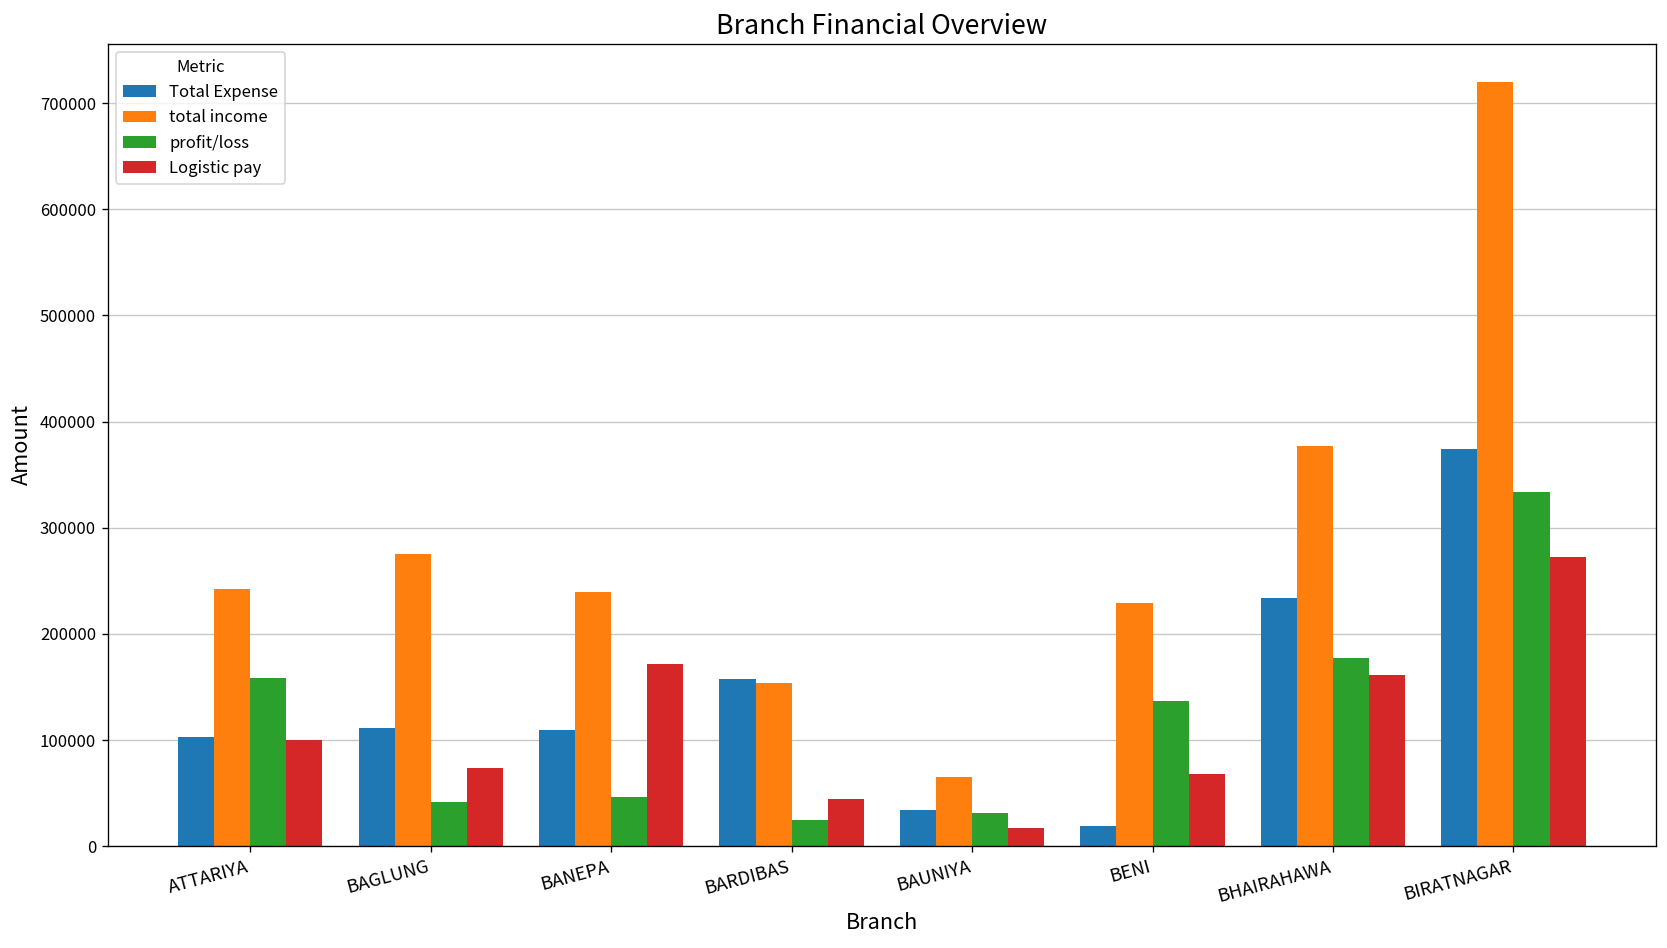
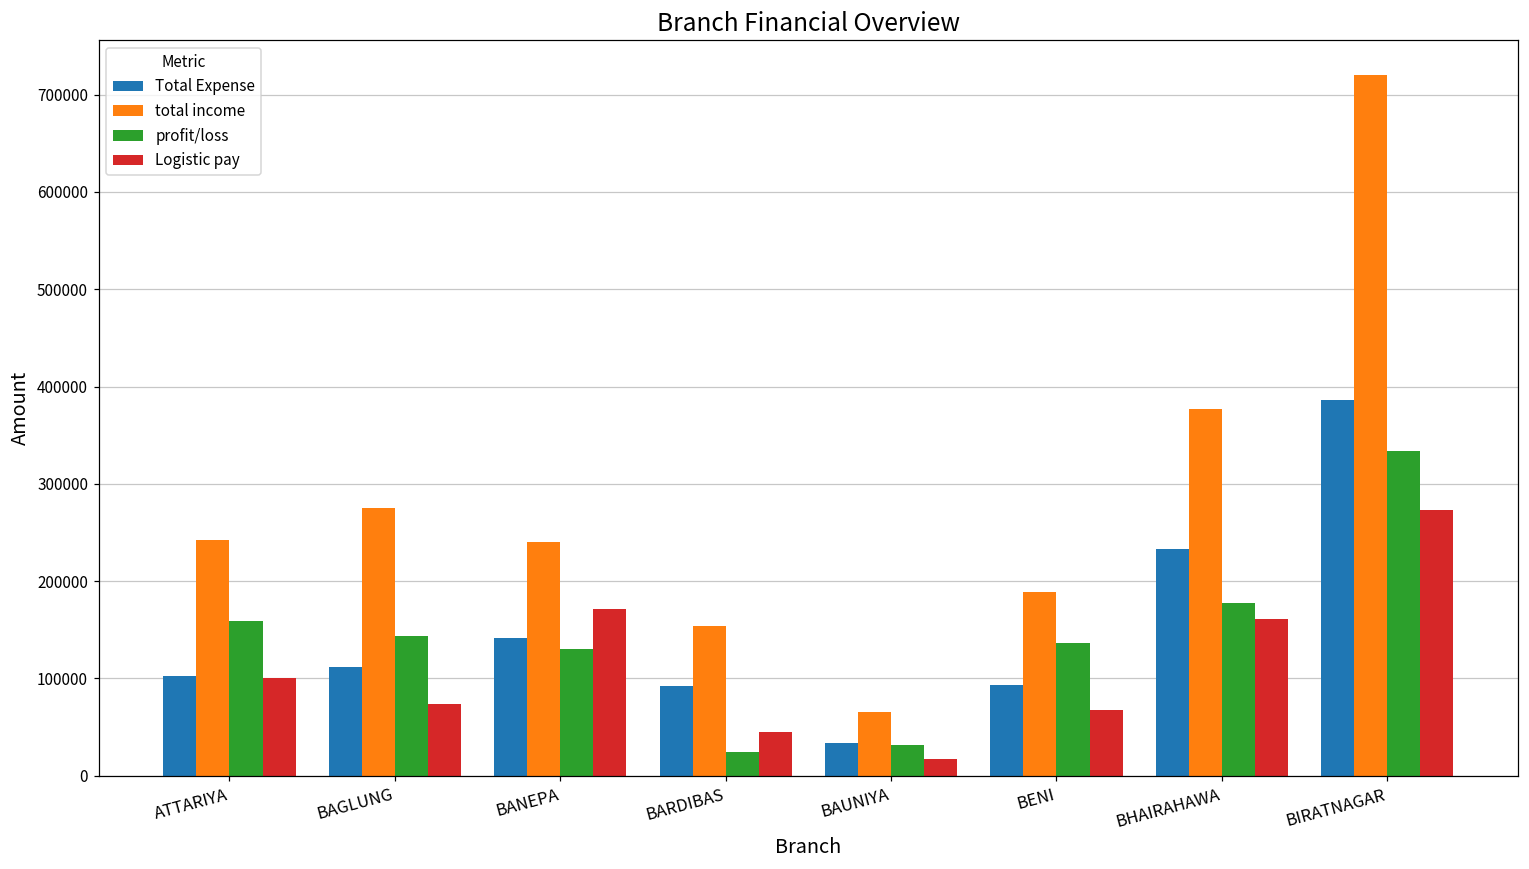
  {
    "Total Expense": {
      "ATTARIYA": 100000,
      "BAGLUNG": 110000,
-     "BANEPA": 110000,
-     "BARDIBAS": 160000,
+     "BANEPA": 140000,
+     "BARDIBAS": 90000,
      "BAUNIYA": 30000,
-     "BENI": 20000,
+     "BENI": 90000,
      "BHAIRAHAWA": 230000,
-     "BIRATNAGAR": 370000
+     "BIRATNAGAR": 390000
    },
    "total income": {
      "ATTARIYA": 240000,
      "BAGLUNG": 270000,
      "BANEPA": 240000,
      "BARDIBAS": 150000,
      "BAUNIYA": 70000,
-     "BENI": 230000,
+     "BENI": 190000,
      "BHAIRAHAWA": 380000,
      "BIRATNAGAR": 720000
    },
    "profit/loss": {
      "ATTARIYA": 160000,
-     "BAGLUNG": 40000,
-     "BANEPA": 50000,
+     "BAGLUNG": 140000,
+     "BANEPA": 130000,
      "BARDIBAS": 20000,
      "BAUNIYA": 30000,
      "BENI": 140000,
      "BHAIRAHAWA": 180000,
      "BIRATNAGAR": 330000
    },
    "Logistic pay": {
      "ATTARIYA": 100000,
      "BAGLUNG": 70000,
      "BANEPA": 170000,
      "BARDIBAS": 40000,
      "BAUNIYA": 20000,
      "BENI": 70000,
      "BHAIRAHAWA": 160000,
      "BIRATNAGAR": 270000
    }
  }
